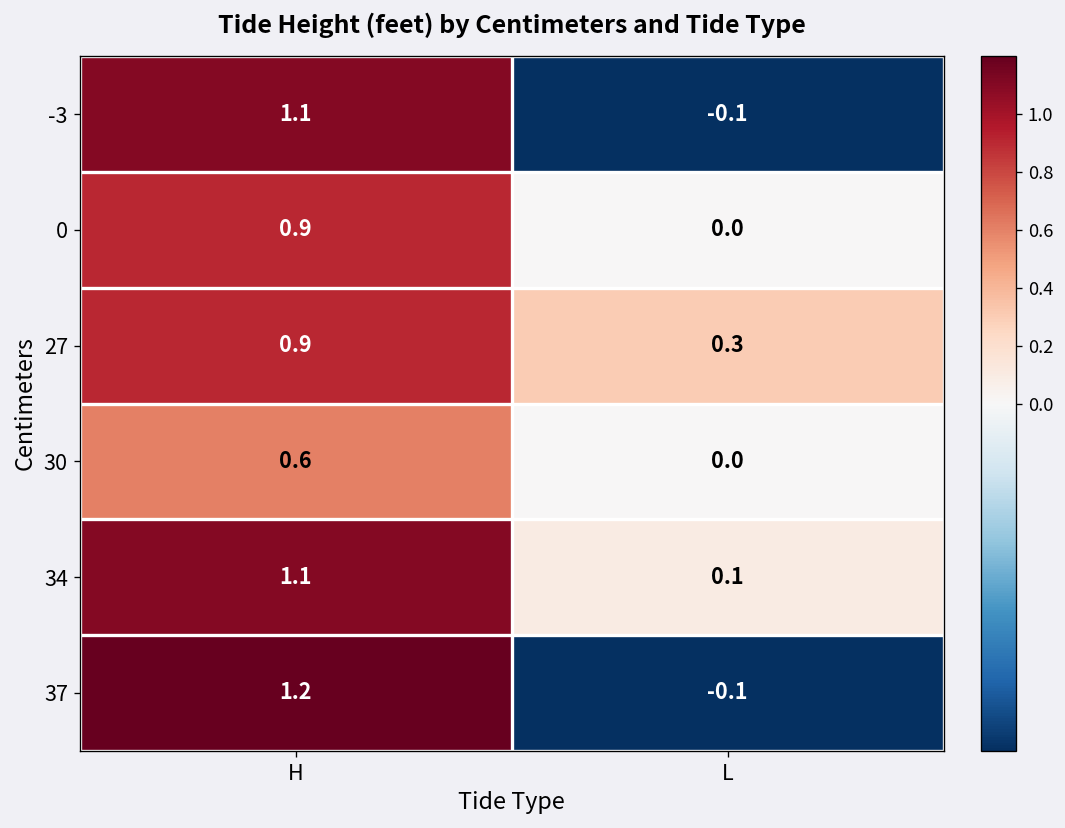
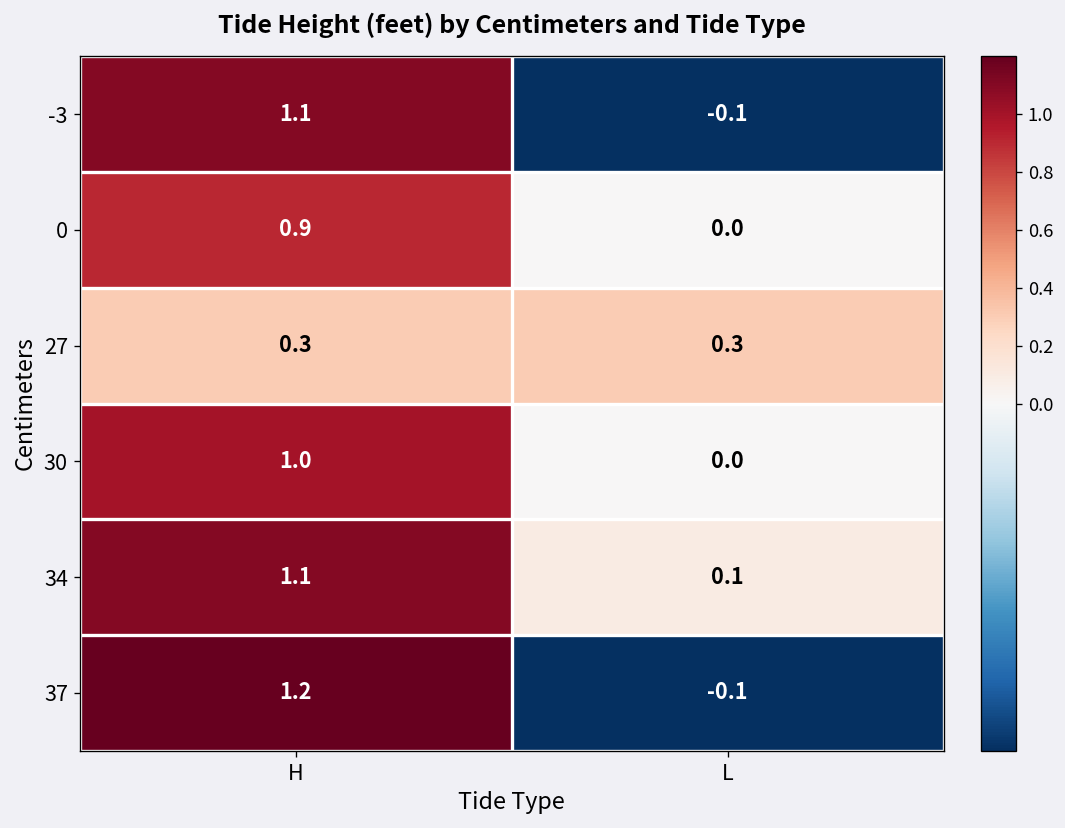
  {
    "-3": {
      "H": 1.1,
      "L": -0.1
    },
    "0": {
      "H": 0.9,
      "L": 0.0
    },
    "27": {
-     "H": 0.9,
+     "H": 0.3,
      "L": 0.3
    },
    "30": {
-     "H": 0.6,
+     "H": 1.0,
      "L": 0.0
    },
    "34": {
      "H": 1.1,
      "L": 0.1
    },
    "37": {
      "H": 1.2,
      "L": -0.1
    }
  }
